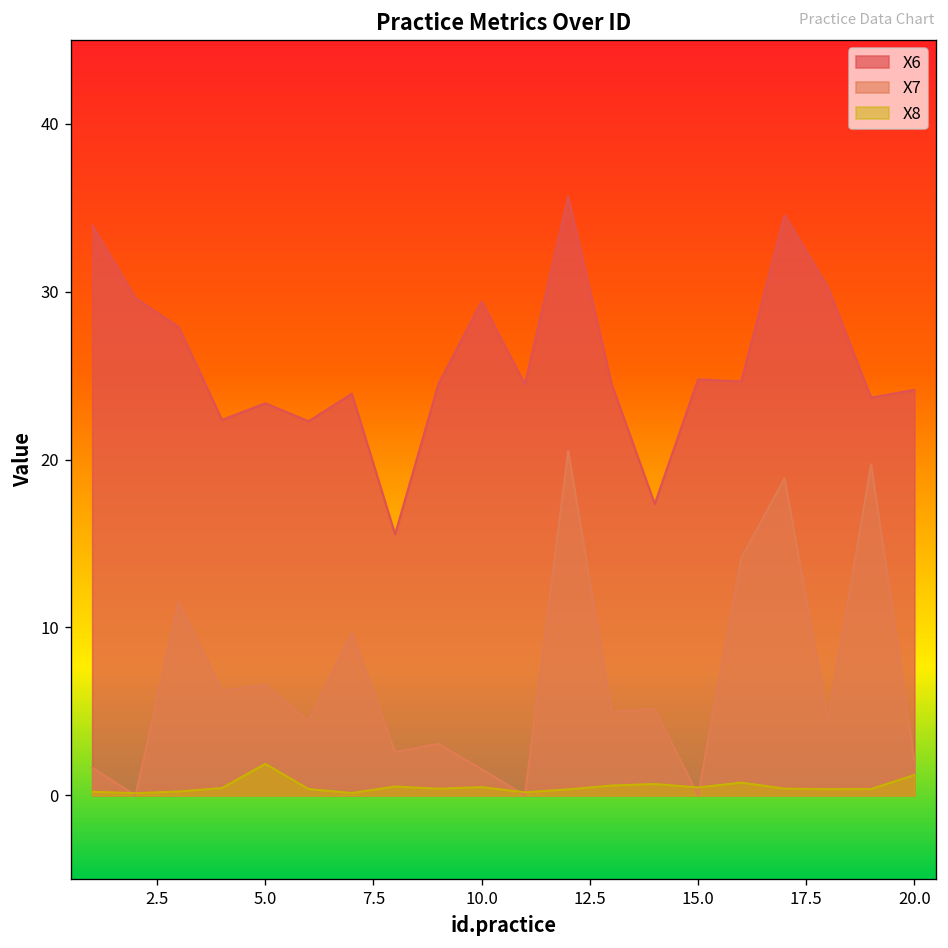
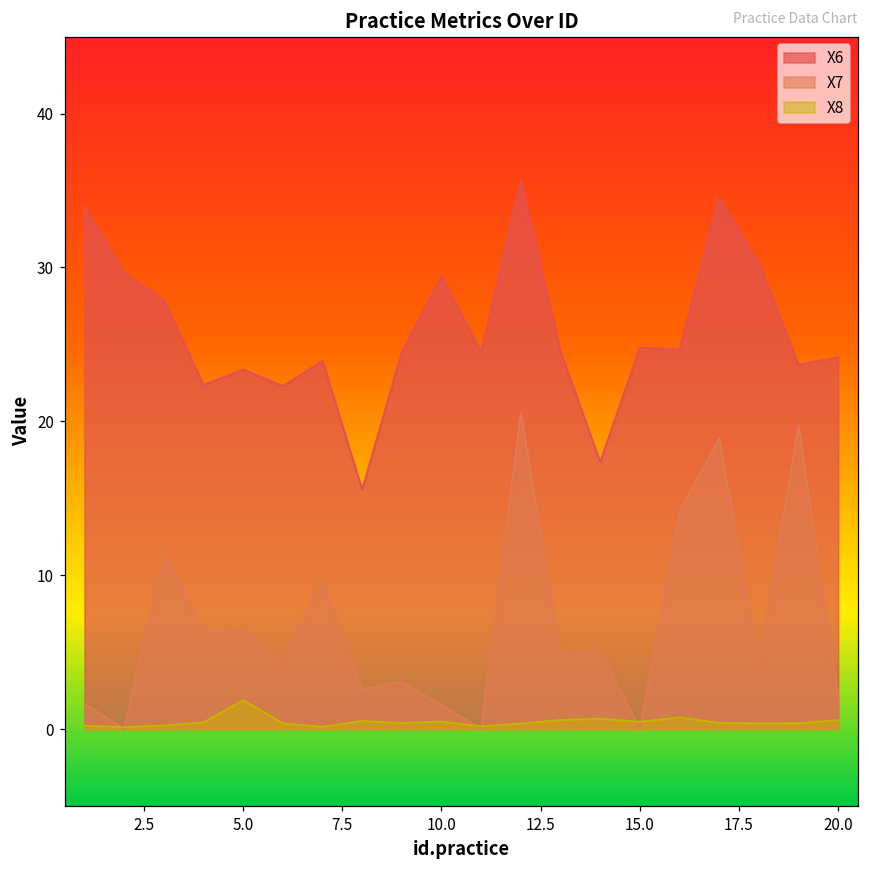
  {
    "X8": {
      "5.0": 1.9,
      "10.0": 0.5,
      "15.0": 0.5,
-     "20.0": 1.2
+     "20.0": 0.6
    }
  }
